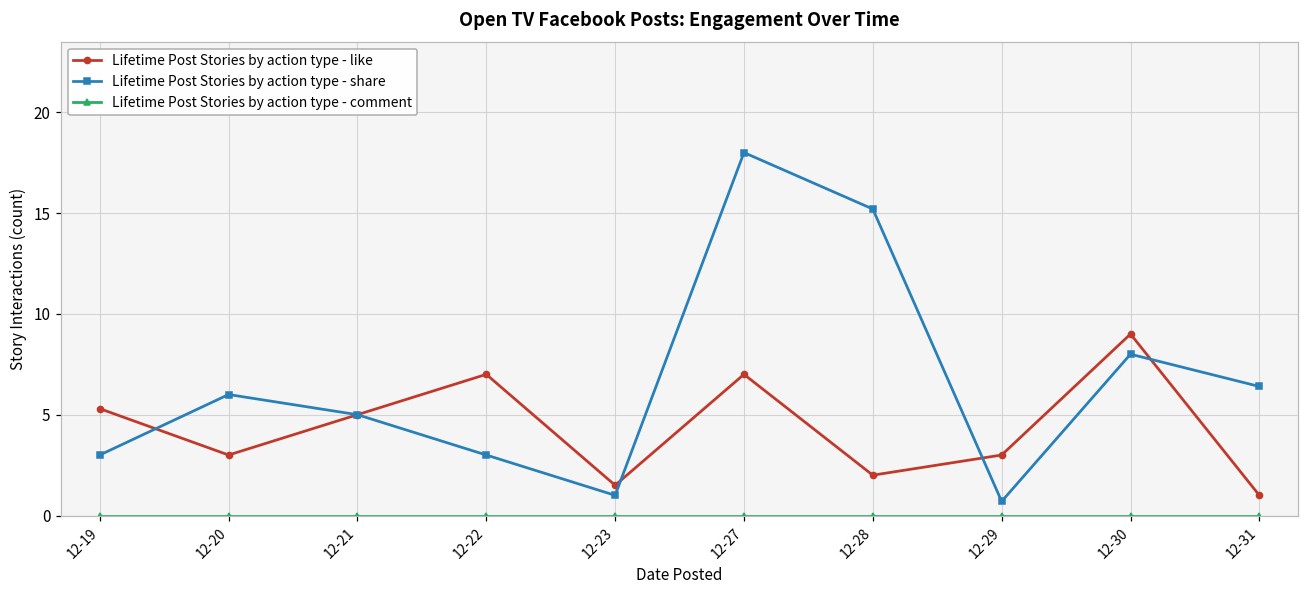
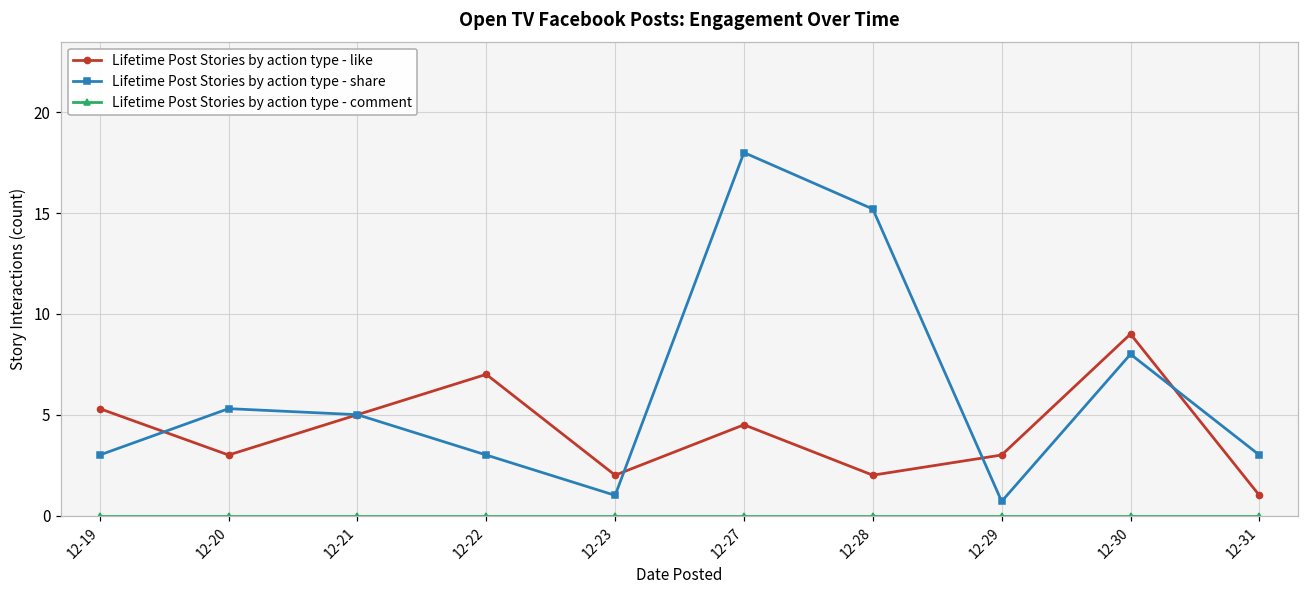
  {
    "Lifetime Post Stories by action type - like": {
      "12-19": 5.3,
      "12-20": 3.0,
      "12-22": 7.0,
-     "12-23": 1.5,
-     "12-27": 7.0,
+     "12-23": 2.0,
+     "12-27": 4.5,
      "12-28": 2.0,
      "12-29": 3.0,
      "12-30": 9.0,
      "12-31": 1.0
    },
    "Lifetime Post Stories by action type - share": {
      "12-19": 3.0,
-     "12-20": 6.0,
+     "12-20": 5.3,
      "12-22": 3.0,
      "12-23": 1.0,
      "12-27": 18.0,
      "12-28": 15.2,
      "12-29": 0.7,
      "12-30": 8.0,
-     "12-31": 6.4
+     "12-31": 3.0
    },
    "Lifetime Post Stories by action type - comment": {
      "12-19": 0.0,
      "12-20": 0.0,
      "12-21": 0.0,
      "12-22": 0.0,
      "12-23": 0.0,
      "12-27": 0.0,
      "12-28": 0.0,
      "12-29": 0.0,
      "12-30": 0.0,
      "12-31": 0.0
    }
  }
